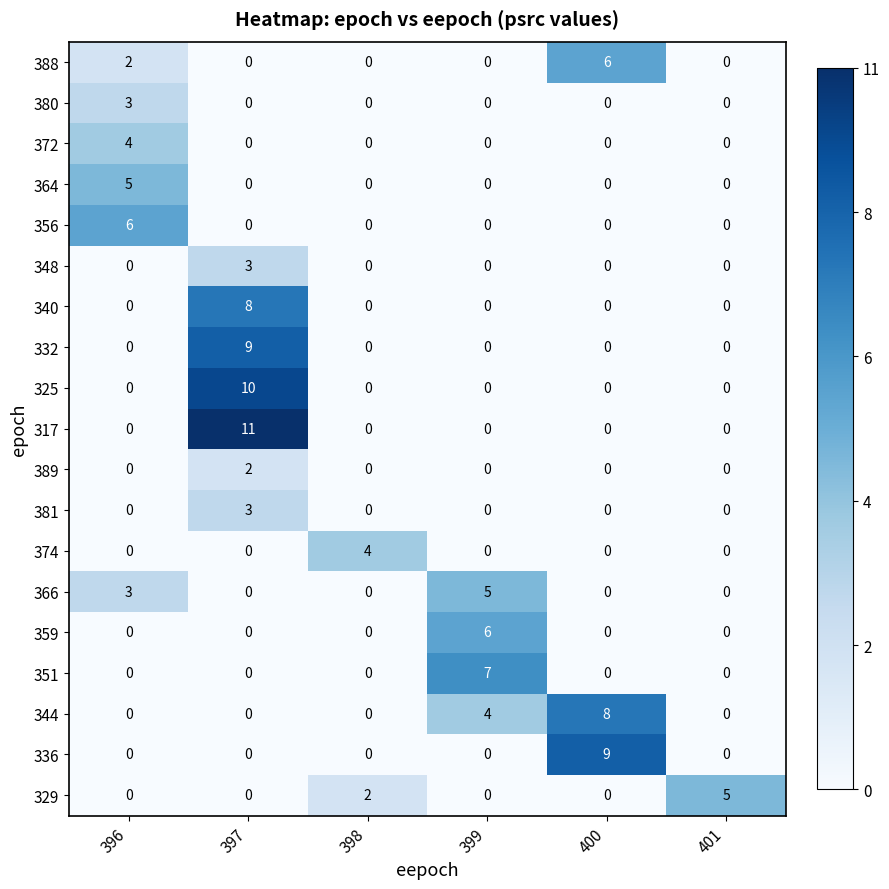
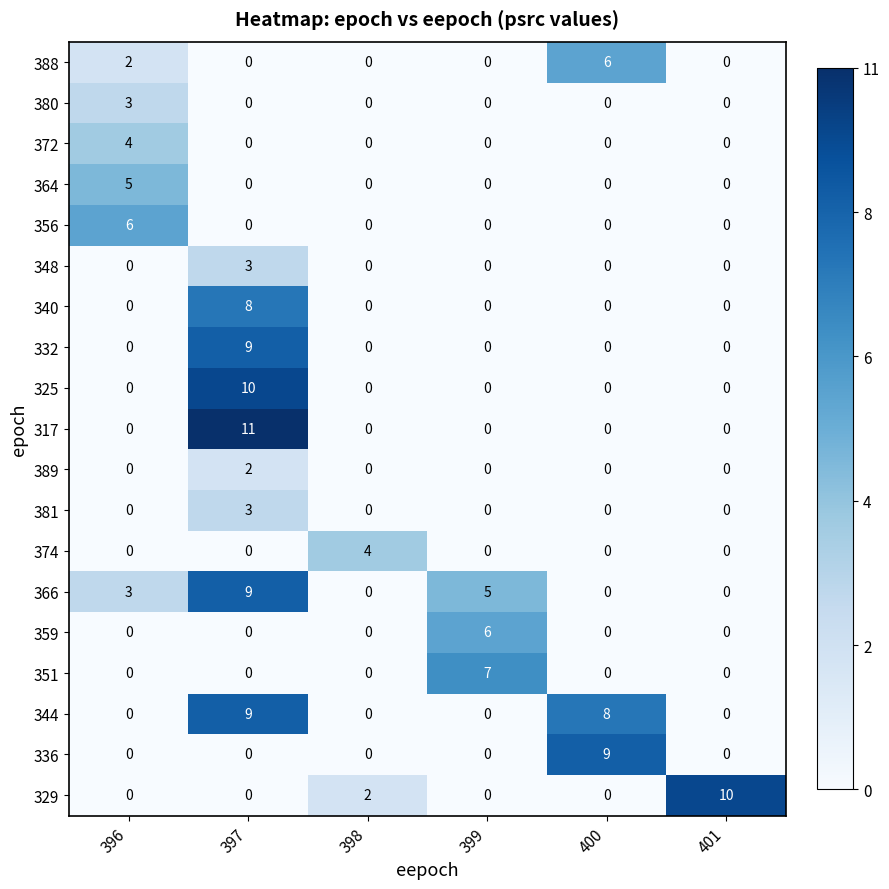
  {
    "388": {
      "396": 2,
      "397": 0,
      "398": 0,
      "399": 0,
      "400": 6,
      "401": 0
    },
    "380": {
      "396": 3,
      "397": 0,
      "398": 0,
      "399": 0,
      "400": 0,
      "401": 0
    },
    "372": {
      "396": 4,
      "397": 0,
      "398": 0,
      "399": 0,
      "400": 0,
      "401": 0
    },
    "364": {
      "396": 5,
      "397": 0,
      "398": 0,
      "399": 0,
      "400": 0,
      "401": 0
    },
    "356": {
      "396": 6,
      "397": 0,
      "398": 0,
      "399": 0,
      "400": 0,
      "401": 0
    },
    "348": {
      "396": 0,
      "397": 3,
      "398": 0,
      "399": 0,
      "400": 0,
      "401": 0
    },
    "340": {
      "396": 0,
      "397": 8,
      "398": 0,
      "399": 0,
      "400": 0,
      "401": 0
    },
    "332": {
      "396": 0,
      "397": 9,
      "398": 0,
      "399": 0,
      "400": 0,
      "401": 0
    },
    "325": {
      "396": 0,
      "397": 10,
      "398": 0,
      "399": 0,
      "400": 0,
      "401": 0
    },
    "317": {
      "396": 0,
      "397": 11,
      "398": 0,
      "399": 0,
      "400": 0,
      "401": 0
    },
    "389": {
      "396": 0,
      "397": 2,
      "398": 0,
      "399": 0,
      "400": 0,
      "401": 0
    },
    "381": {
      "396": 0,
      "397": 3,
      "398": 0,
      "399": 0,
      "400": 0,
      "401": 0
    },
    "374": {
      "396": 0,
      "397": 0,
      "398": 4,
      "399": 0,
      "400": 0,
      "401": 0
    },
    "366": {
      "396": 3,
-     "397": 0,
+     "397": 9,
      "398": 0,
      "399": 5,
      "400": 0,
      "401": 0
    },
    "359": {
      "396": 0,
      "397": 0,
      "398": 0,
      "399": 6,
      "400": 0,
      "401": 0
    },
    "351": {
      "396": 0,
      "397": 0,
      "398": 0,
      "399": 7,
      "400": 0,
      "401": 0
    },
    "344": {
      "396": 0,
-     "397": 0,
+     "397": 9,
      "398": 0,
-     "399": 4,
+     "399": 0,
      "400": 8,
      "401": 0
    },
    "336": {
      "396": 0,
      "397": 0,
      "398": 0,
      "399": 0,
      "400": 9,
      "401": 0
    },
    "329": {
      "396": 0,
      "397": 0,
      "398": 2,
      "399": 0,
      "400": 0,
-     "401": 5
+     "401": 10
    }
  }
